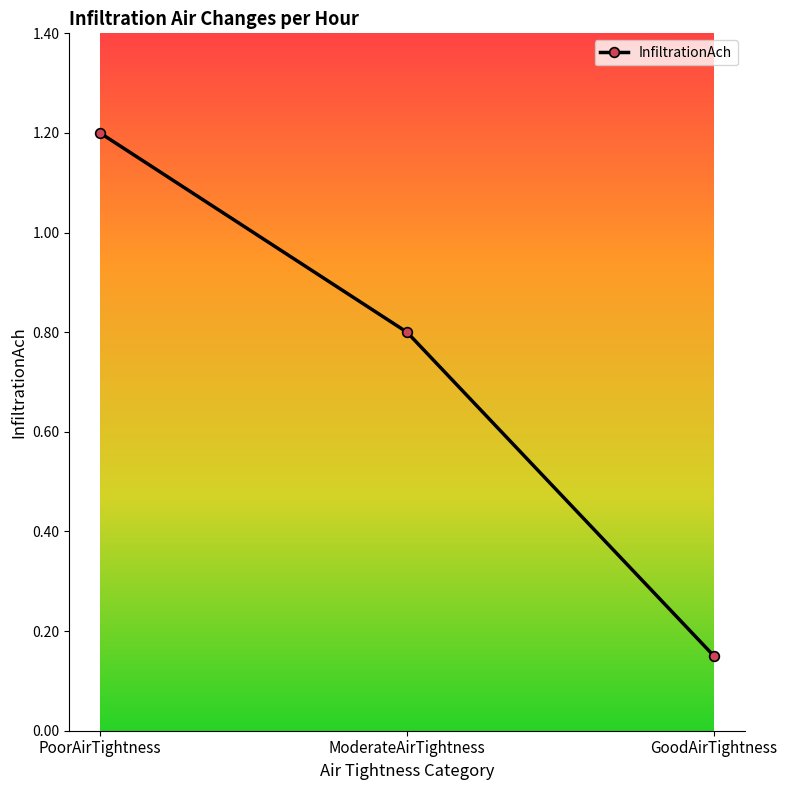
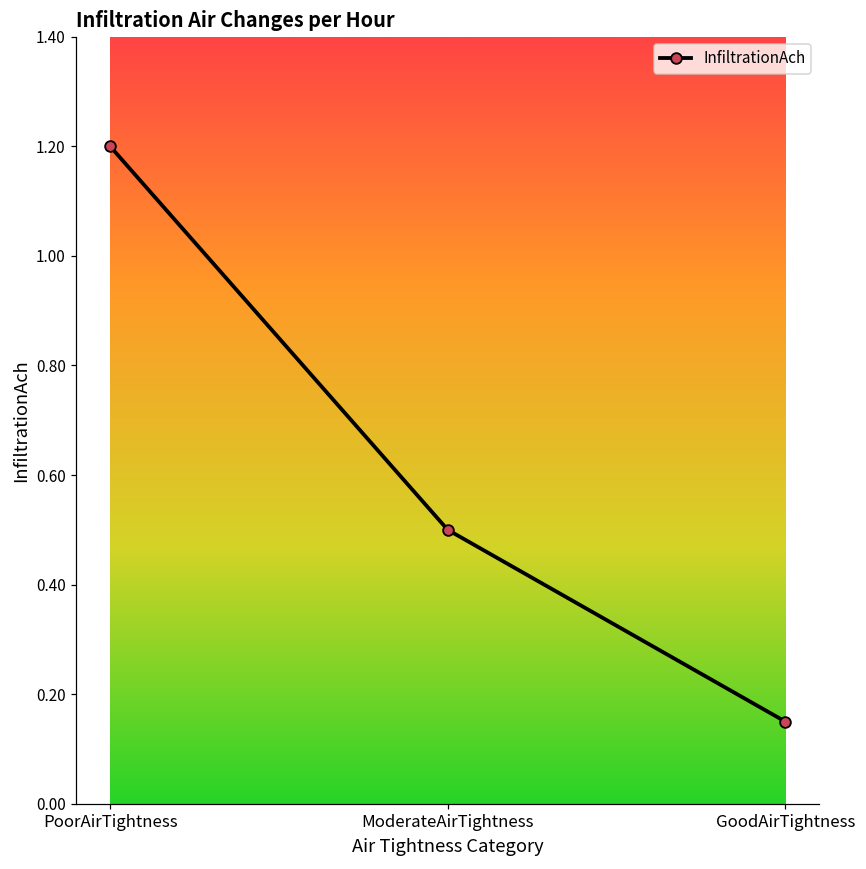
  {
    "PoorAirTightness": 1.2,
-   "ModerateAirTightness": 0.8,
+   "ModerateAirTightness": 0.5,
    "GoodAirTightness": 0.15
  }
